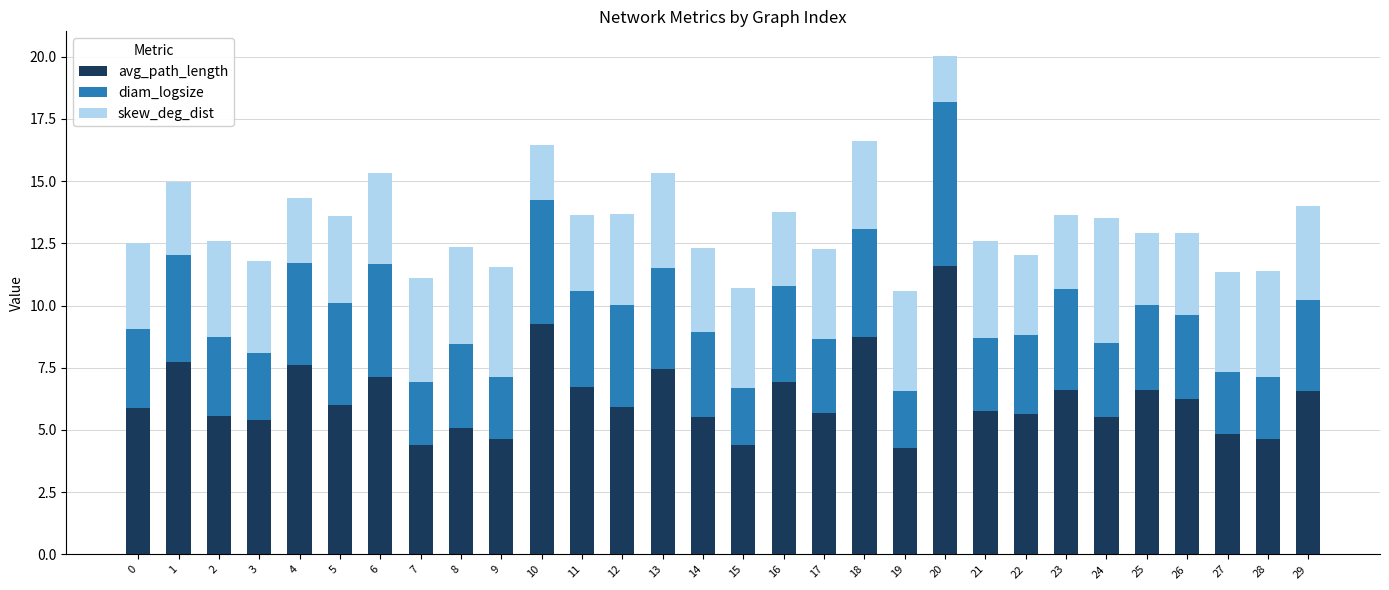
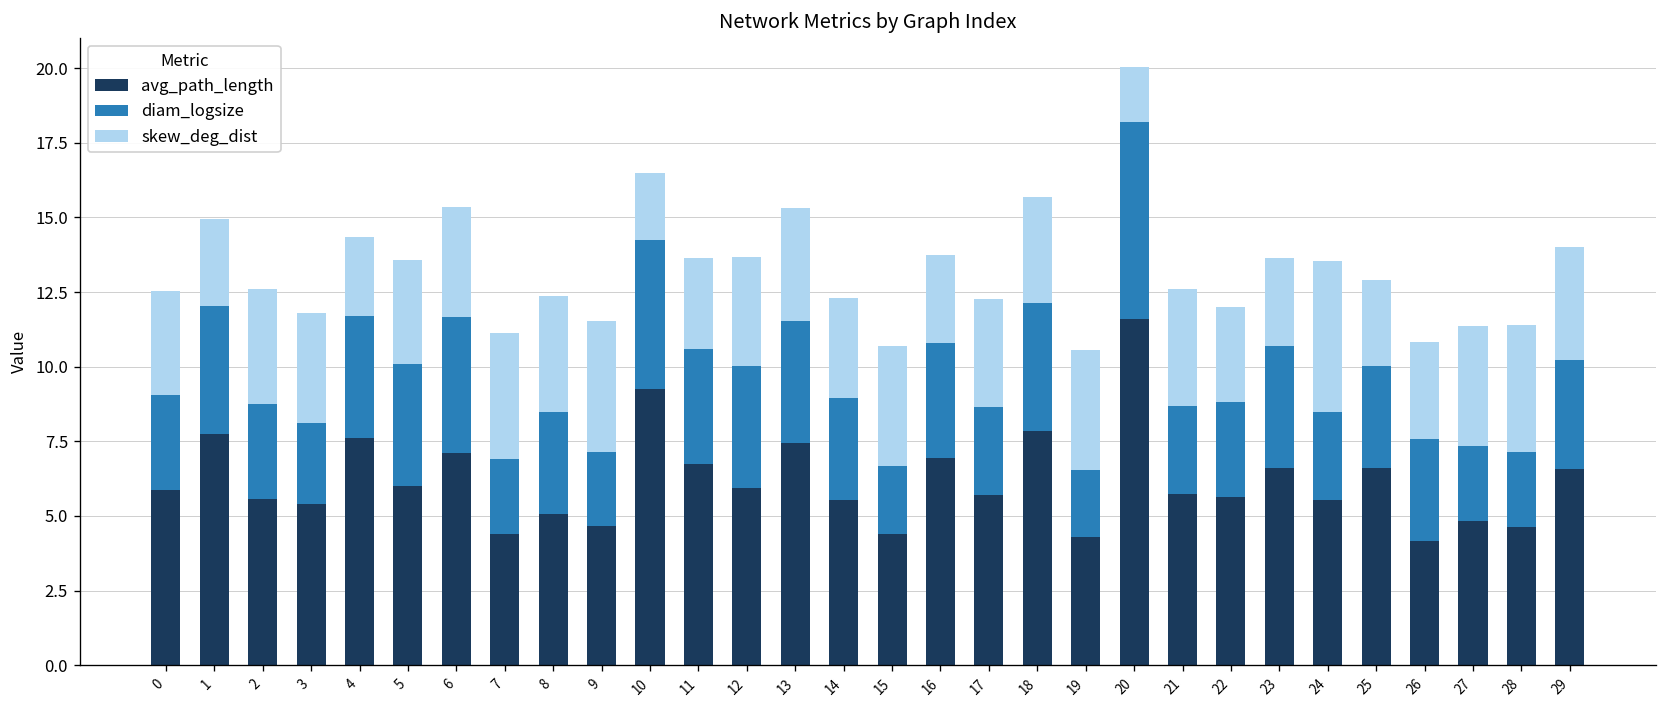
  {
    "avg_path_length": {
      "0": 5.9,
      "1": 7.7,
      "2": 5.6,
      "3": 5.4,
      "4": 7.6,
      "5": 6.0,
      "6": 7.1,
      "7": 4.4,
      "8": 5.1,
      "9": 4.7,
      "10": 9.2,
      "11": 6.7,
      "12": 5.9,
      "13": 7.4,
      "14": 5.5,
      "15": 4.4,
      "16": 6.9,
      "17": 5.7,
-     "18": 8.8,
+     "18": 7.8,
      "19": 4.3,
      "20": 11.6,
      "21": 5.7,
      "22": 5.6,
      "23": 6.6,
      "24": 5.5,
      "25": 6.6,
-     "26": 6.2,
+     "26": 4.2,
      "27": 4.8,
      "28": 4.6,
      "29": 6.6
    },
    "diam_logsize": {
      "0": 3.2,
      "1": 4.3,
      "2": 3.2,
      "3": 2.7,
      "4": 4.1,
      "5": 4.1,
      "6": 4.5,
      "7": 2.5,
      "8": 3.4,
      "9": 2.5,
      "10": 5.0,
      "11": 3.9,
      "12": 4.1,
      "13": 4.1,
      "14": 3.4,
      "15": 2.3,
      "16": 3.9,
      "17": 3.0,
      "18": 4.3,
      "19": 2.3,
      "20": 6.6,
      "21": 3.0,
      "22": 3.2,
      "23": 4.1,
      "24": 3.0,
      "25": 3.4,
      "26": 3.4,
      "27": 2.5,
      "28": 2.5,
      "29": 3.6
    },
    "skew_deg_dist": {
      "0": 3.5,
      "1": 2.9,
      "2": 3.9,
      "3": 3.7,
      "4": 2.6,
      "5": 3.5,
      "6": 3.7,
      "7": 4.2,
      "8": 3.9,
      "9": 4.4,
      "10": 2.2,
      "11": 3.0,
      "12": 3.7,
      "13": 3.8,
      "14": 3.4,
      "15": 4.0,
      "16": 3.0,
      "17": 3.6,
      "18": 3.5,
      "19": 4.0,
      "20": 1.8,
      "21": 3.9,
      "22": 3.2,
      "23": 3.0,
      "24": 5.0,
      "25": 2.9,
      "26": 3.3,
      "27": 4.0,
      "28": 4.3,
      "29": 3.8
    }
  }
